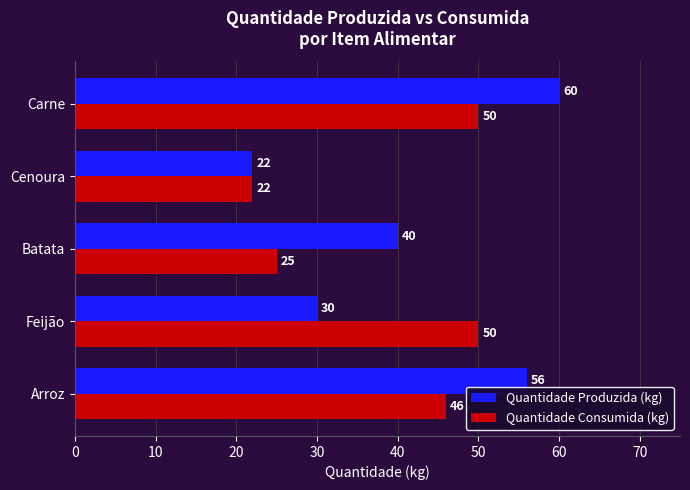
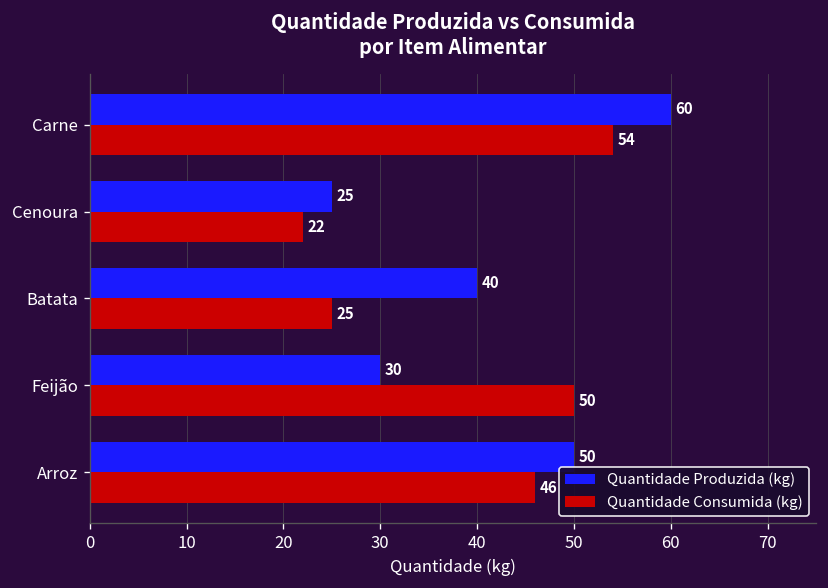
  {
    "Quantidade Produzida (kg)": {
      "Carne": 60,
-     "Cenoura": 22,
+     "Cenoura": 25,
      "Batata": 40,
      "Feijão": 30,
-     "Arroz": 56
+     "Arroz": 50
    },
    "Quantidade Consumida (kg)": {
-     "Carne": 50,
+     "Carne": 54,
      "Cenoura": 22,
      "Batata": 25,
      "Feijão": 50,
      "Arroz": 46
    }
  }
